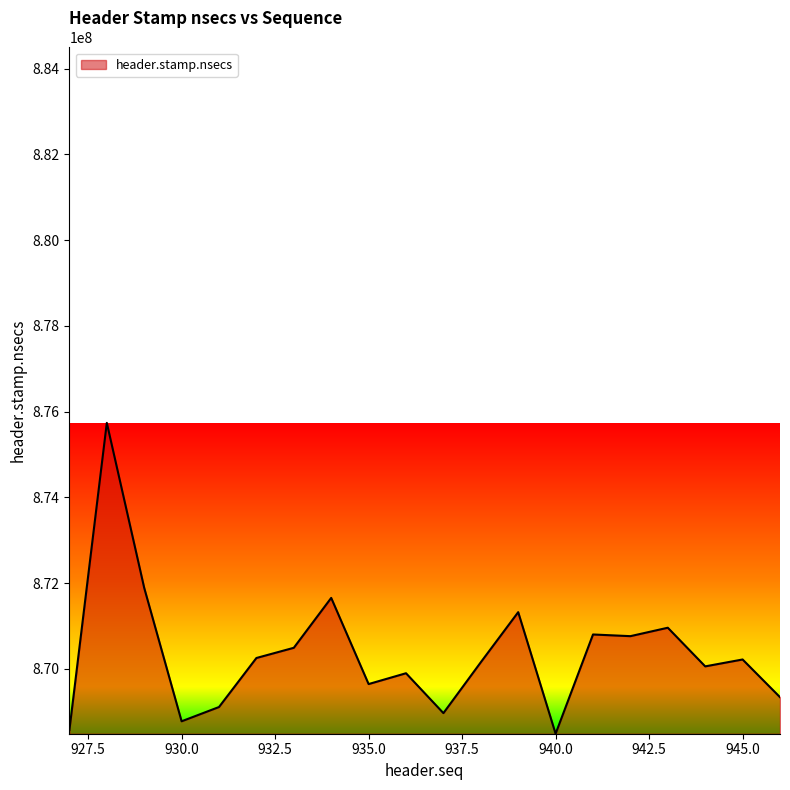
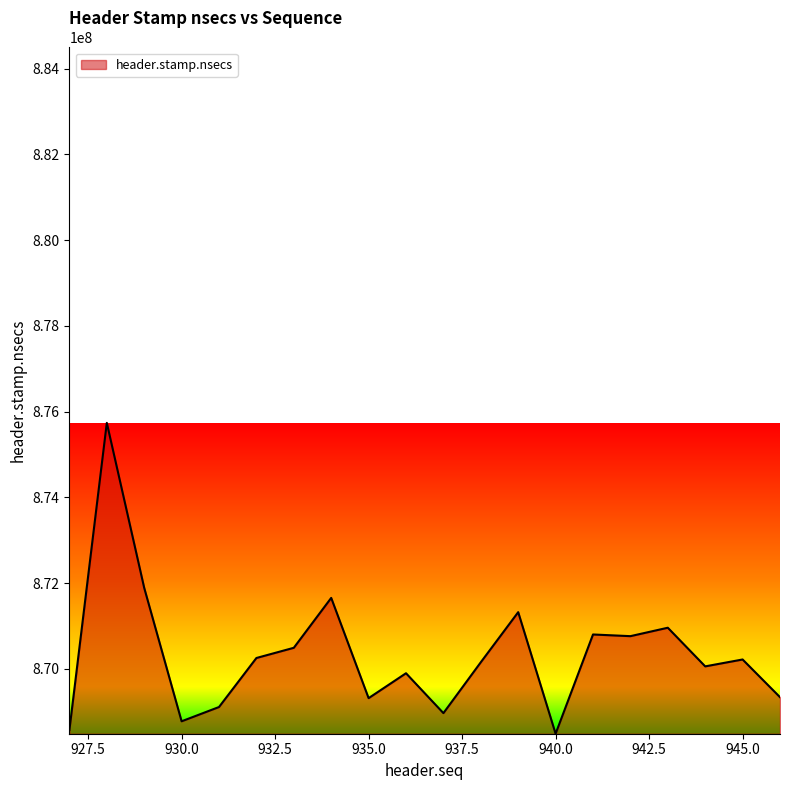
  {
    "930.0": 868800000,
-   "935.0": 869600000,
+   "935.0": 869300000,
    "940.0": 868500000,
    "945.0": 870200000
  }
